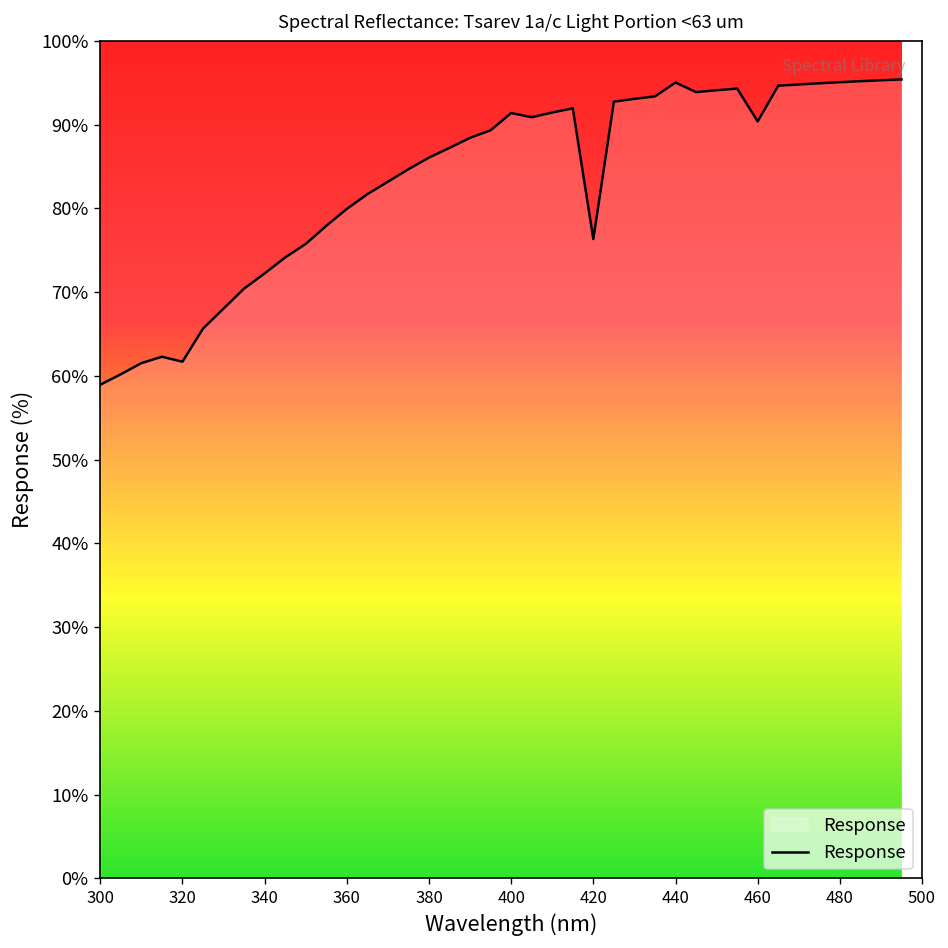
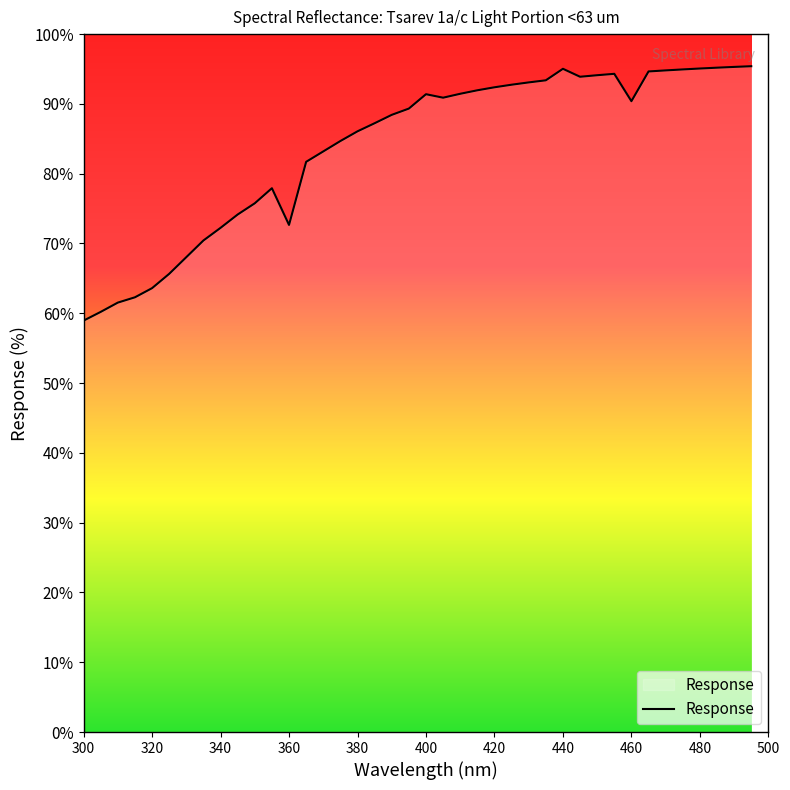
  {
    "300": "59%",
-   "320": "62%",
+   "320": "64%",
    "340": "72%",
-   "360": "80%",
+   "360": "73%",
    "380": "86%",
    "400": "91%",
-   "420": "76%",
+   "420": "92%",
    "440": "95%",
    "460": "90%",
    "480": "95%"
  }
